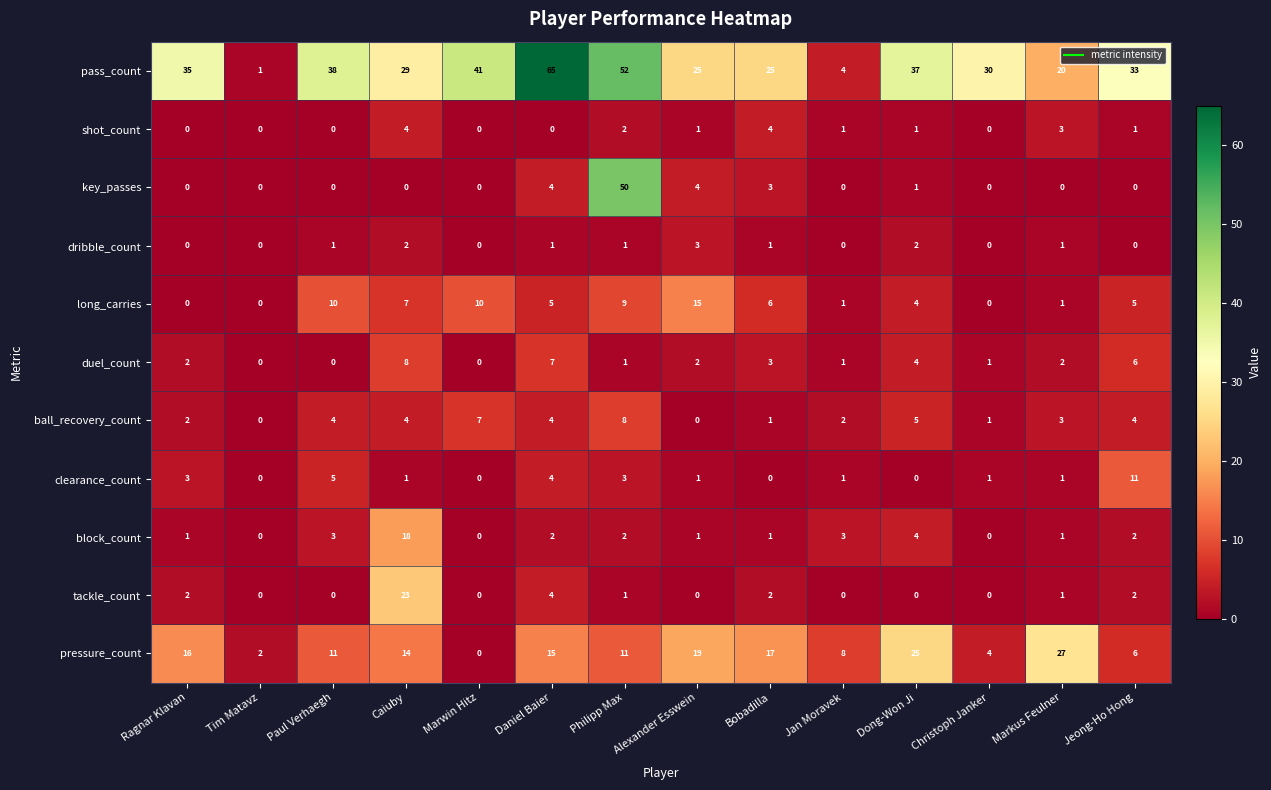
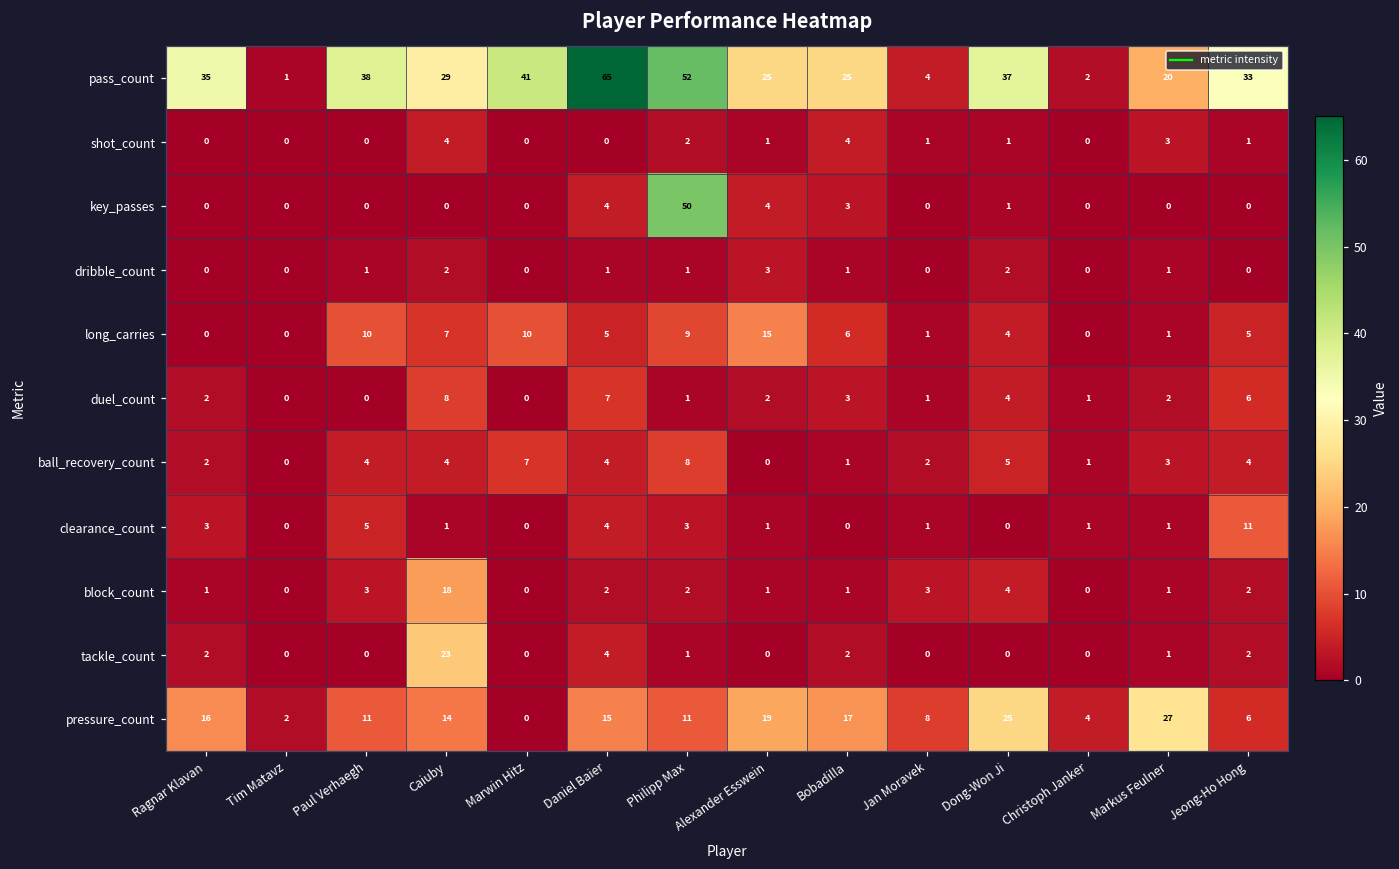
  {
    "pass_count": {
      "Ragnar Klavan": 35,
      "Tim Matavz": 1,
      "Paul Verhaegh": 38,
      "Caiuby": 29,
      "Marwin Hitz": 41,
      "Daniel Baier": 65,
      "Philipp Max": 52,
      "Alexander Esswein": 25,
      "Bobadilla": 25,
      "Jan Moravek": 4,
      "Dong-Won Ji": 37,
-     "Christoph Janker": 30,
+     "Christoph Janker": 2,
      "Markus Feulner": 20,
      "Jeong-Ho Hong": 33
    },
    "shot_count": {
      "Ragnar Klavan": 0,
      "Tim Matavz": 0,
      "Paul Verhaegh": 0,
      "Caiuby": 4,
      "Marwin Hitz": 0,
      "Daniel Baier": 0,
      "Philipp Max": 2,
      "Alexander Esswein": 1,
      "Bobadilla": 4,
      "Jan Moravek": 1,
      "Dong-Won Ji": 1,
      "Christoph Janker": 0,
      "Markus Feulner": 3,
      "Jeong-Ho Hong": 1
    },
    "key_passes": {
      "Ragnar Klavan": 0,
      "Tim Matavz": 0,
      "Paul Verhaegh": 0,
      "Caiuby": 0,
      "Marwin Hitz": 0,
      "Daniel Baier": 4,
      "Philipp Max": 50,
      "Alexander Esswein": 4,
      "Bobadilla": 3,
      "Jan Moravek": 0,
      "Dong-Won Ji": 1,
      "Christoph Janker": 0,
      "Markus Feulner": 0,
      "Jeong-Ho Hong": 0
    },
    "dribble_count": {
      "Ragnar Klavan": 0,
      "Tim Matavz": 0,
      "Paul Verhaegh": 1,
      "Caiuby": 2,
      "Marwin Hitz": 0,
      "Daniel Baier": 1,
      "Philipp Max": 1,
      "Alexander Esswein": 3,
      "Bobadilla": 1,
      "Jan Moravek": 0,
      "Dong-Won Ji": 2,
      "Christoph Janker": 0,
      "Markus Feulner": 1,
      "Jeong-Ho Hong": 0
    },
    "long_carries": {
      "Ragnar Klavan": 0,
      "Tim Matavz": 0,
      "Paul Verhaegh": 10,
      "Caiuby": 7,
      "Marwin Hitz": 10,
      "Daniel Baier": 5,
      "Philipp Max": 9,
      "Alexander Esswein": 15,
      "Bobadilla": 6,
      "Jan Moravek": 1,
      "Dong-Won Ji": 4,
      "Christoph Janker": 0,
      "Markus Feulner": 1,
      "Jeong-Ho Hong": 5
    },
    "duel_count": {
      "Ragnar Klavan": 2,
      "Tim Matavz": 0,
      "Paul Verhaegh": 0,
      "Caiuby": 8,
      "Marwin Hitz": 0,
      "Daniel Baier": 7,
      "Philipp Max": 1,
      "Alexander Esswein": 2,
      "Bobadilla": 3,
      "Jan Moravek": 1,
      "Dong-Won Ji": 4,
      "Christoph Janker": 1,
      "Markus Feulner": 2,
      "Jeong-Ho Hong": 6
    },
    "ball_recovery_count": {
      "Ragnar Klavan": 2,
      "Tim Matavz": 0,
      "Paul Verhaegh": 4,
      "Caiuby": 4,
      "Marwin Hitz": 7,
      "Daniel Baier": 4,
      "Philipp Max": 8,
      "Alexander Esswein": 0,
      "Bobadilla": 1,
      "Jan Moravek": 2,
      "Dong-Won Ji": 5,
      "Christoph Janker": 1,
      "Markus Feulner": 3,
      "Jeong-Ho Hong": 4
    },
    "clearance_count": {
      "Ragnar Klavan": 3,
      "Tim Matavz": 0,
      "Paul Verhaegh": 5,
      "Caiuby": 1,
      "Marwin Hitz": 0,
      "Daniel Baier": 4,
      "Philipp Max": 3,
      "Alexander Esswein": 1,
      "Bobadilla": 0,
      "Jan Moravek": 1,
      "Dong-Won Ji": 0,
      "Christoph Janker": 1,
      "Markus Feulner": 1,
      "Jeong-Ho Hong": 11
    },
    "block_count": {
      "Ragnar Klavan": 1,
      "Tim Matavz": 0,
      "Paul Verhaegh": 3,
      "Caiuby": 18,
      "Marwin Hitz": 0,
      "Daniel Baier": 2,
      "Philipp Max": 2,
      "Alexander Esswein": 1,
      "Bobadilla": 1,
      "Jan Moravek": 3,
      "Dong-Won Ji": 4,
      "Christoph Janker": 0,
      "Markus Feulner": 1,
      "Jeong-Ho Hong": 2
    },
    "tackle_count": {
      "Ragnar Klavan": 2,
      "Tim Matavz": 0,
      "Paul Verhaegh": 0,
      "Caiuby": 23,
      "Marwin Hitz": 0,
      "Daniel Baier": 4,
      "Philipp Max": 1,
      "Alexander Esswein": 0,
      "Bobadilla": 2,
      "Jan Moravek": 0,
      "Dong-Won Ji": 0,
      "Christoph Janker": 0,
      "Markus Feulner": 1,
      "Jeong-Ho Hong": 2
    },
    "pressure_count": {
      "Ragnar Klavan": 16,
      "Tim Matavz": 2,
      "Paul Verhaegh": 11,
      "Caiuby": 14,
      "Marwin Hitz": 0,
      "Daniel Baier": 15,
      "Philipp Max": 11,
      "Alexander Esswein": 19,
      "Bobadilla": 17,
      "Jan Moravek": 8,
      "Dong-Won Ji": 25,
      "Christoph Janker": 4,
      "Markus Feulner": 27,
      "Jeong-Ho Hong": 6
    }
  }
